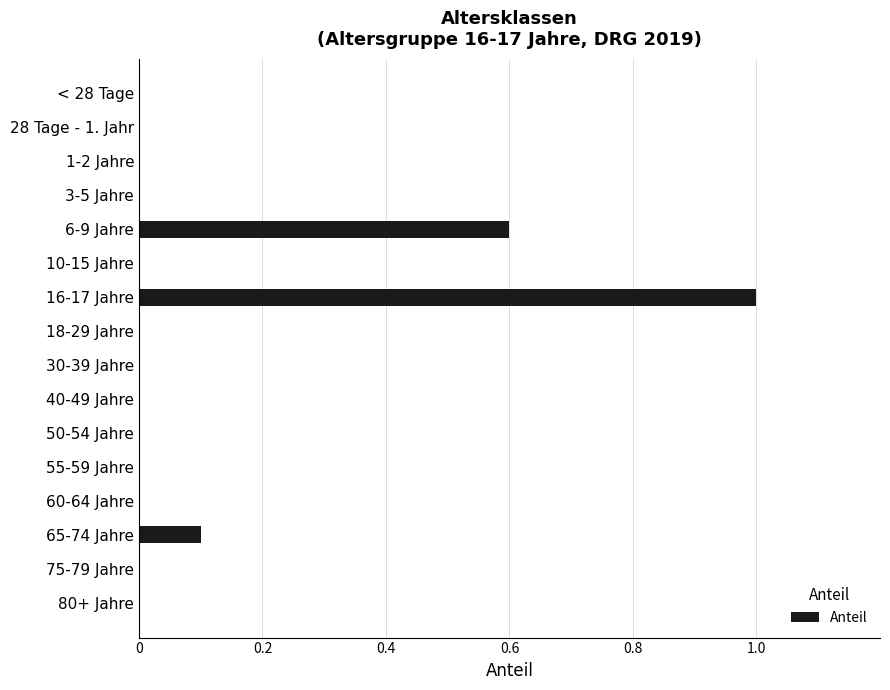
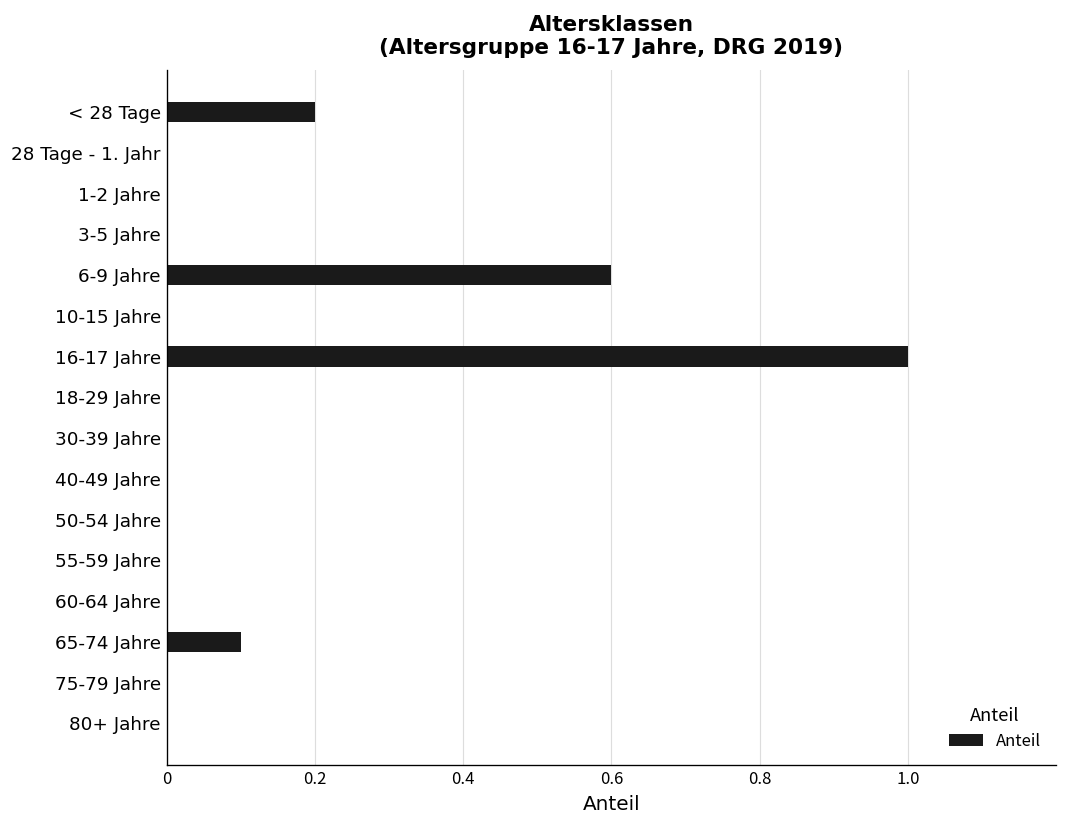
  {
-   "< 28 Tage": 0.0,
+   "< 28 Tage": 0.2,
    "28 Tage - 1. Jahr": 0.0,
    "1-2 Jahre": 0.0,
    "3-5 Jahre": 0.0,
    "6-9 Jahre": 0.6,
    "10-15 Jahre": 0.0,
    "16-17 Jahre": 1.0,
    "18-29 Jahre": 0.0,
    "30-39 Jahre": 0.0,
    "40-49 Jahre": 0.0,
    "50-54 Jahre": 0.0,
    "55-59 Jahre": 0.0,
    "60-64 Jahre": 0.0,
    "65-74 Jahre": 0.1,
    "75-79 Jahre": 0.0,
    "80+ Jahre": 0.0
  }
